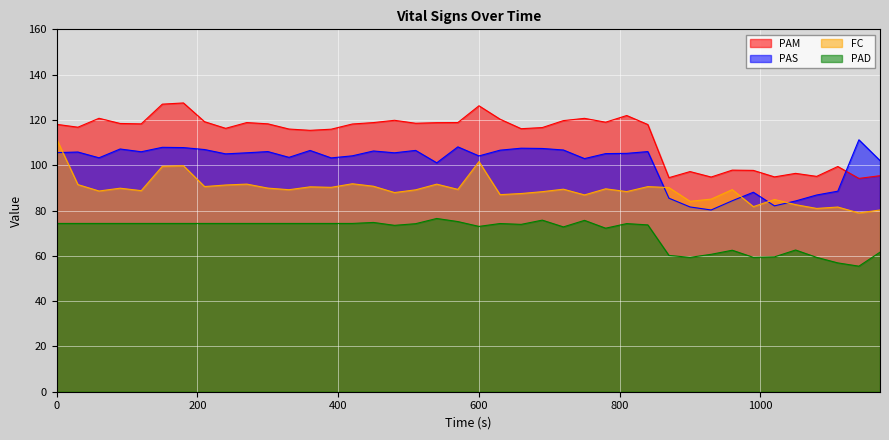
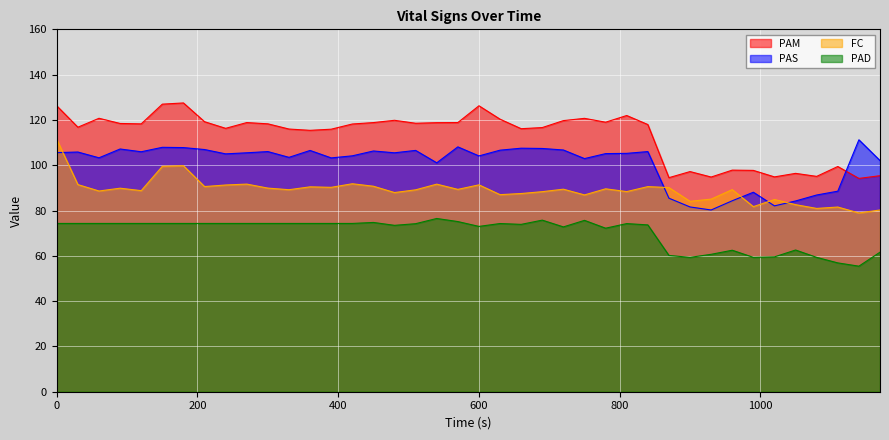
  {
    "PAM": {
-     "0": 118,
+     "0": 126,
      "600": 126
    },
    "PAS": {
      "0": 106,
      "600": 104
    },
    "FC": {
      "0": 111,
-     "600": 102
+     "600": 91
    },
    "PAD": {
      "0": 74,
      "600": 73
    }
  }
